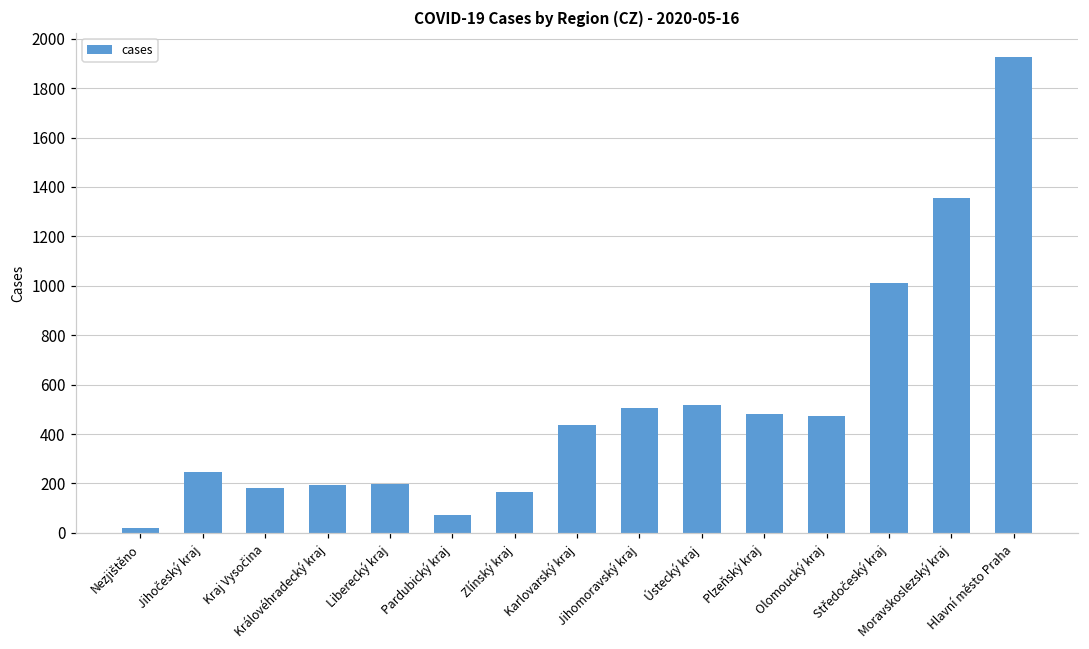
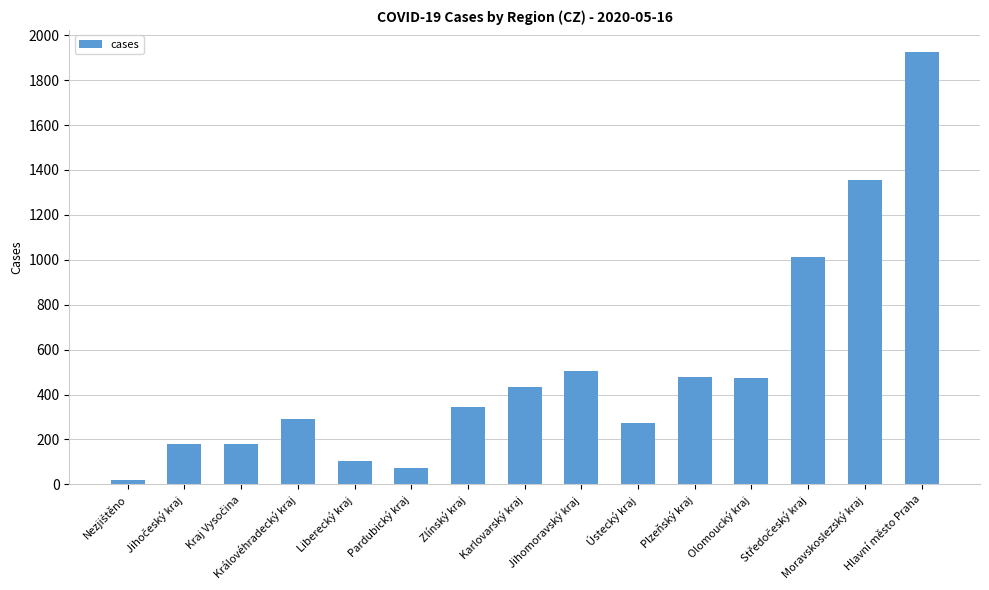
  {
    "Nezjištěno": 20,
-   "Jihočeský kraj": 250,
+   "Jihočeský kraj": 180,
    "Kraj Vysočina": 180,
-   "Královéhradecký kraj": 190,
-   "Liberecký kraj": 200,
+   "Královéhradecký kraj": 290,
+   "Liberecký kraj": 100,
    "Pardubický kraj": 70,
-   "Zlínský kraj": 170,
+   "Zlínský kraj": 340,
    "Karlovarský kraj": 440,
    "Jihomoravský kraj": 510,
-   "Ústecký kraj": 520,
+   "Ústecký kraj": 270,
    "Plzeňský kraj": 480,
    "Olomoucký kraj": 470,
    "Středočeský kraj": 1010,
    "Moravskoslezský kraj": 1360,
    "Hlavní město Praha": 1930
  }
